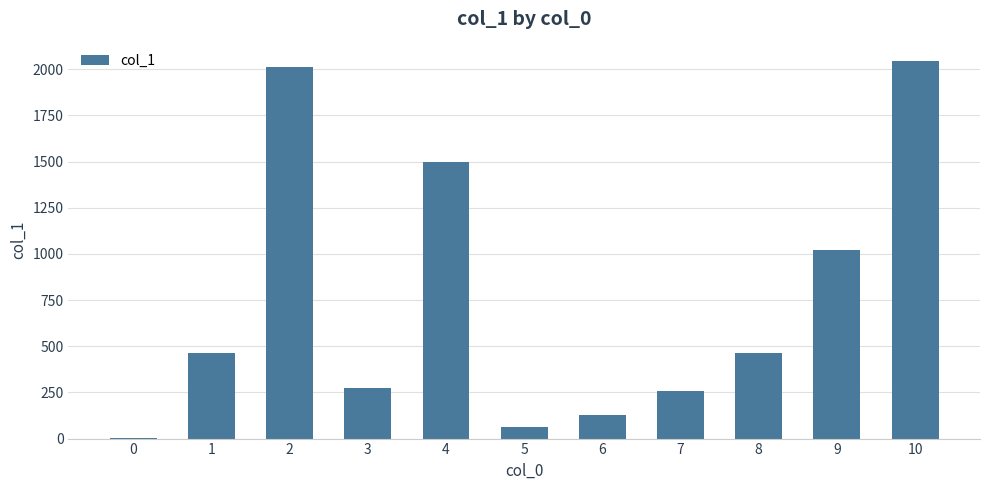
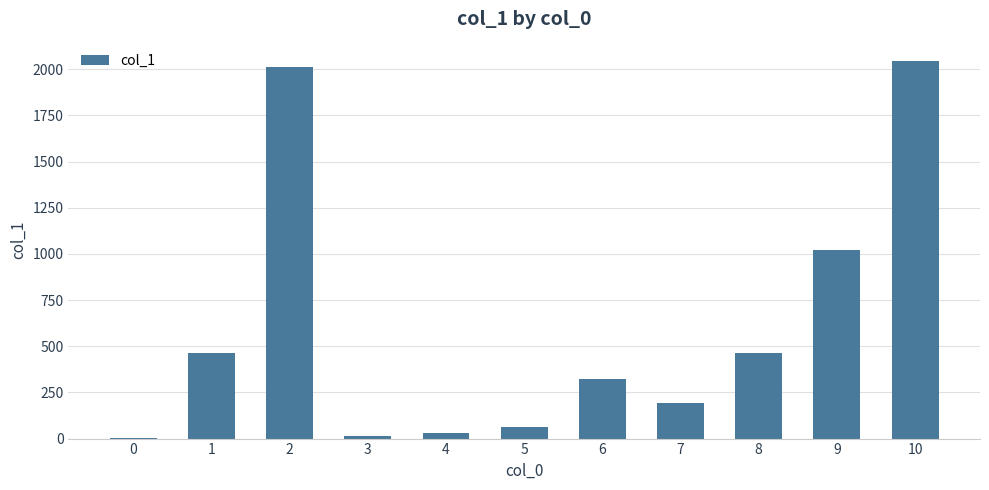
  {
    "1": 470,
    "2": 2010,
-   "3": 270,
-   "4": 1500,
+   "3": 20,
+   "4": 30,
    "5": 60,
-   "6": 130,
-   "7": 260,
+   "6": 320,
+   "7": 190,
    "8": 460,
    "9": 1020,
    "10": 2050
  }
